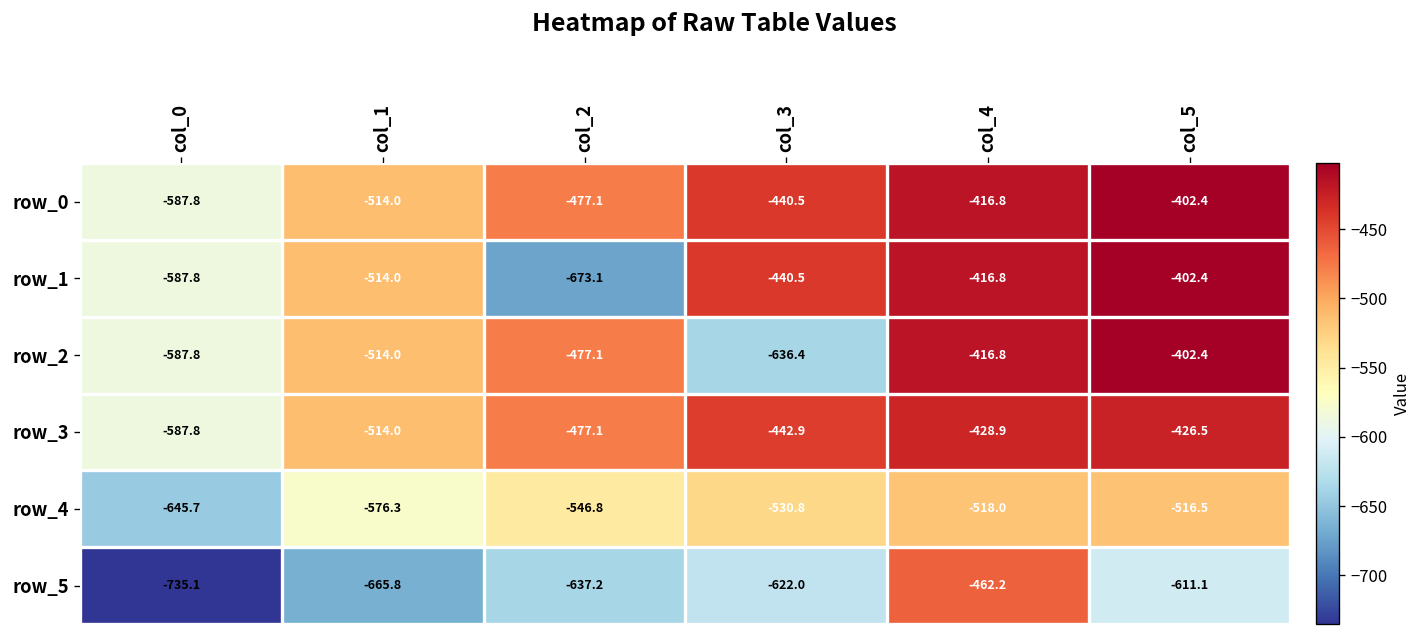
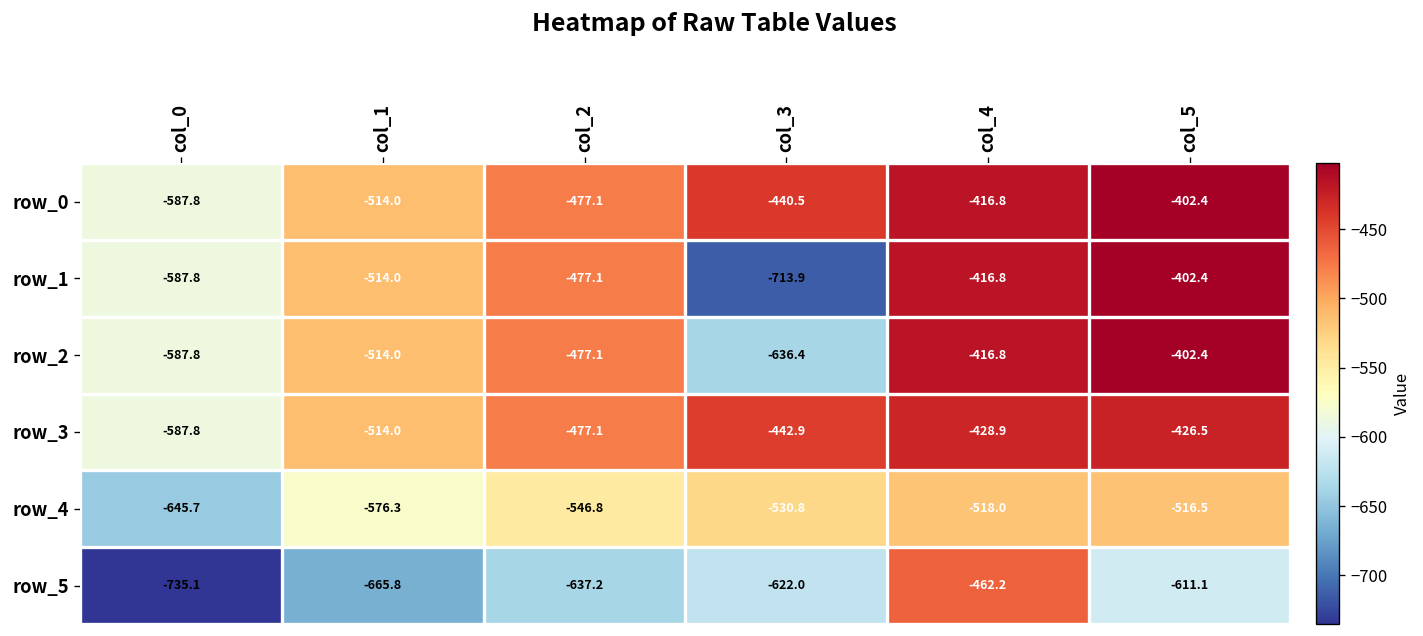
  {
    "row_0": {
      "col_0": -587.8,
      "col_1": -514.0,
      "col_2": -477.1,
      "col_3": -440.5,
      "col_4": -416.8,
      "col_5": -402.4
    },
    "row_1": {
      "col_0": -587.8,
      "col_1": -514.0,
-     "col_2": -673.1,
-     "col_3": -440.5,
+     "col_2": -477.1,
+     "col_3": -713.9,
      "col_4": -416.8,
      "col_5": -402.4
    },
    "row_2": {
      "col_0": -587.8,
      "col_1": -514.0,
      "col_2": -477.1,
      "col_3": -636.4,
      "col_4": -416.8,
      "col_5": -402.4
    },
    "row_3": {
      "col_0": -587.8,
      "col_1": -514.0,
      "col_2": -477.1,
      "col_3": -442.9,
      "col_4": -428.9,
      "col_5": -426.5
    },
    "row_4": {
      "col_0": -645.7,
      "col_1": -576.3,
      "col_2": -546.8,
      "col_3": -530.8,
      "col_4": -518.0,
      "col_5": -516.5
    },
    "row_5": {
      "col_0": -735.1,
      "col_1": -665.8,
      "col_2": -637.2,
      "col_3": -622.0,
      "col_4": -462.2,
      "col_5": -611.1
    }
  }
